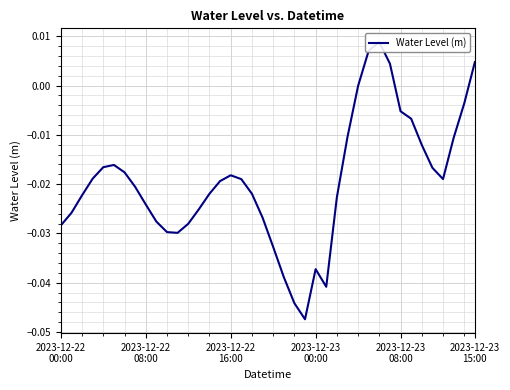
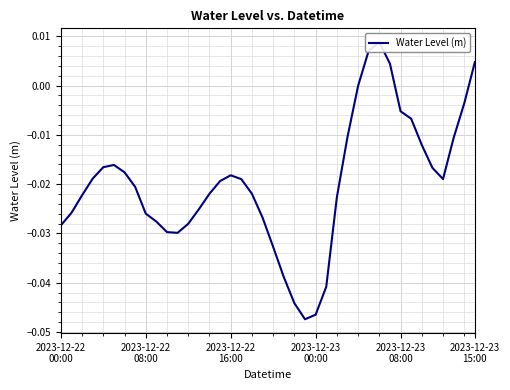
  {
    "2023-12-22 00:00": -0.028,
-   "2023-12-22 08:00": -0.024,
+   "2023-12-22 08:00": -0.026,
    "2023-12-22 16:00": -0.018,
-   "2023-12-23 00:00": -0.037,
+   "2023-12-23 00:00": -0.046,
    "2023-12-23 08:00": -0.005,
    "2023-12-23 15:00": 0.005
  }
